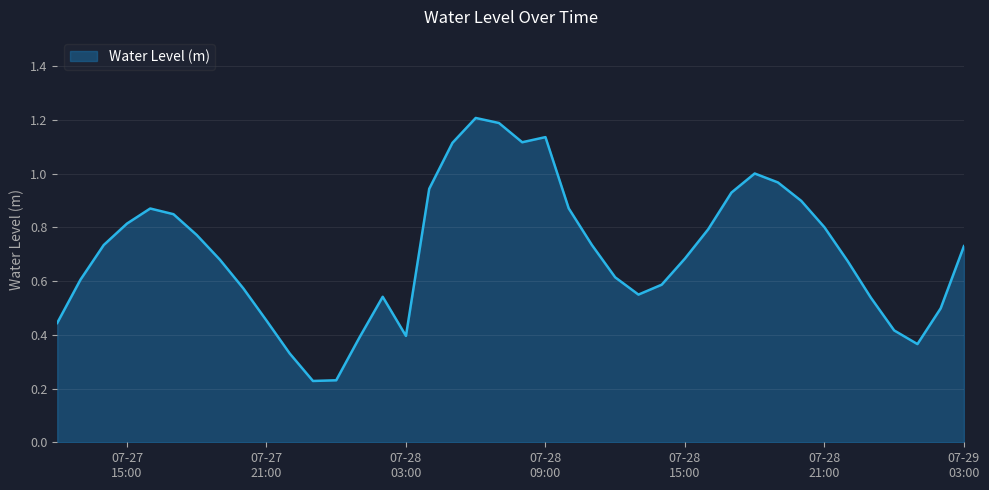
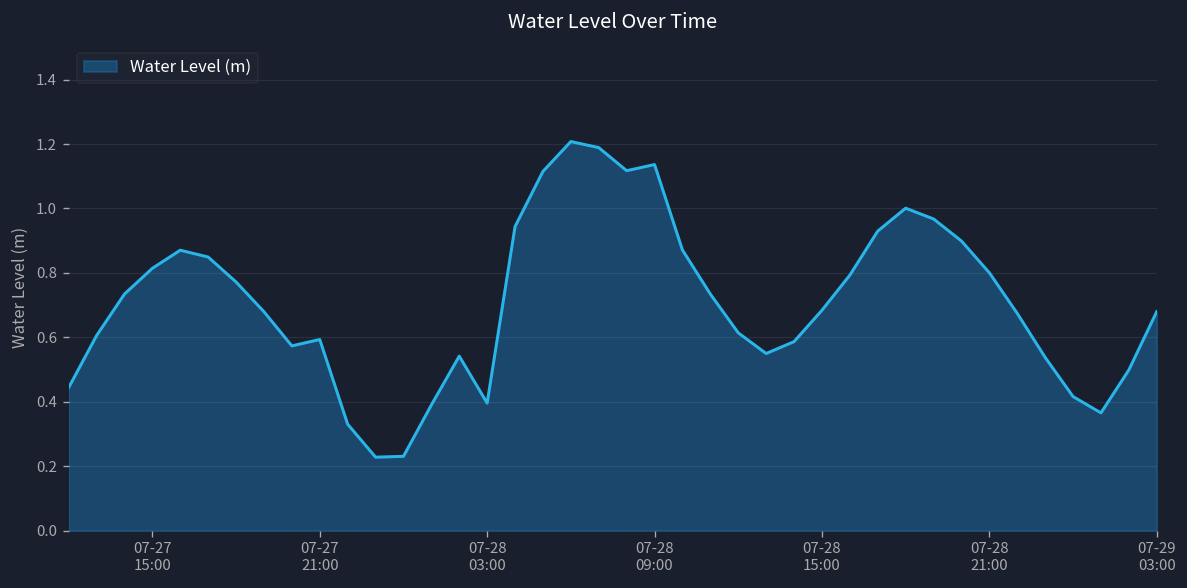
  {
    "07-27 15:00": 0.81,
-   "07-27 21:00": 0.45,
+   "07-27 21:00": 0.59,
    "07-28 03:00": 0.40,
    "07-28 09:00": 1.14,
    "07-28 15:00": 0.68,
    "07-28 21:00": 0.80,
-   "07-29 03:00": 0.73
+   "07-29 03:00": 0.68
  }
